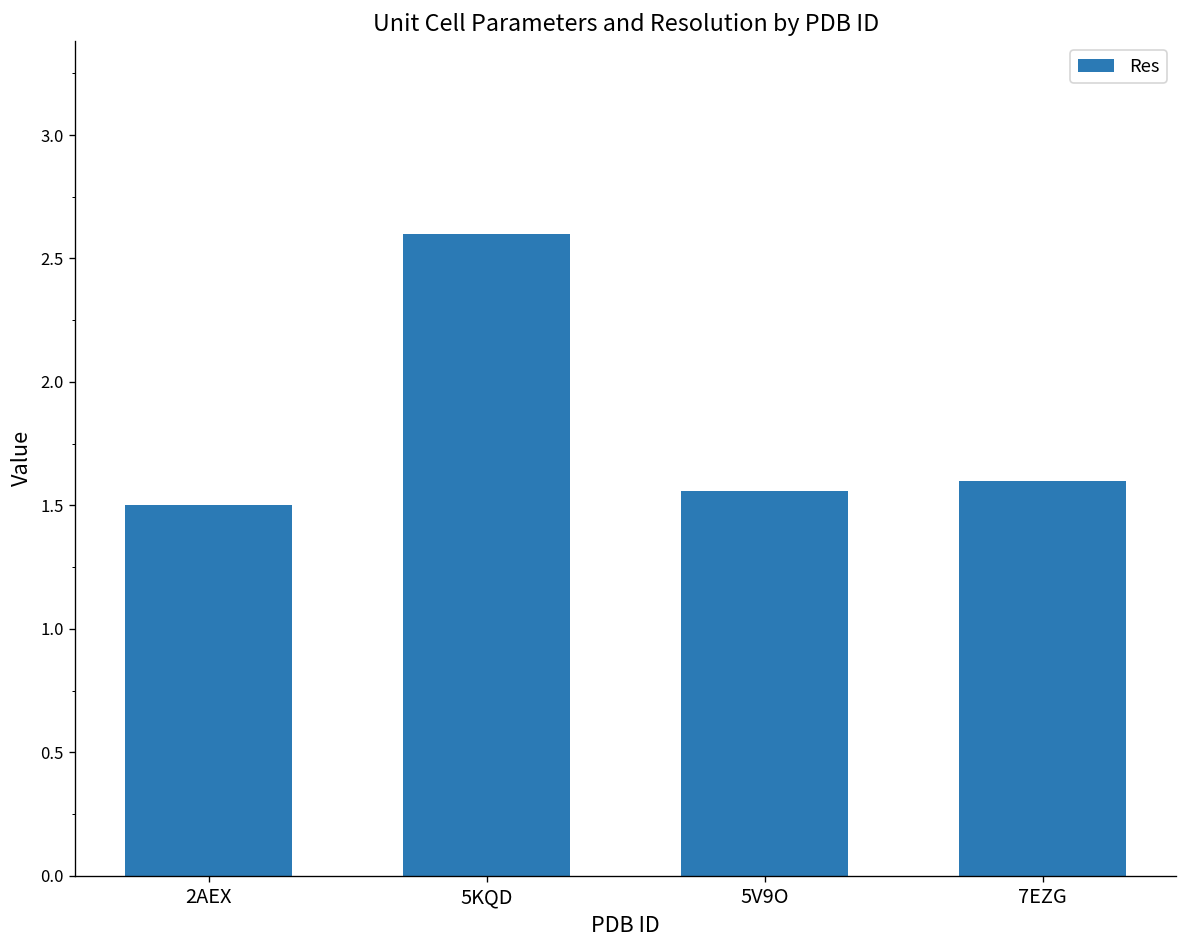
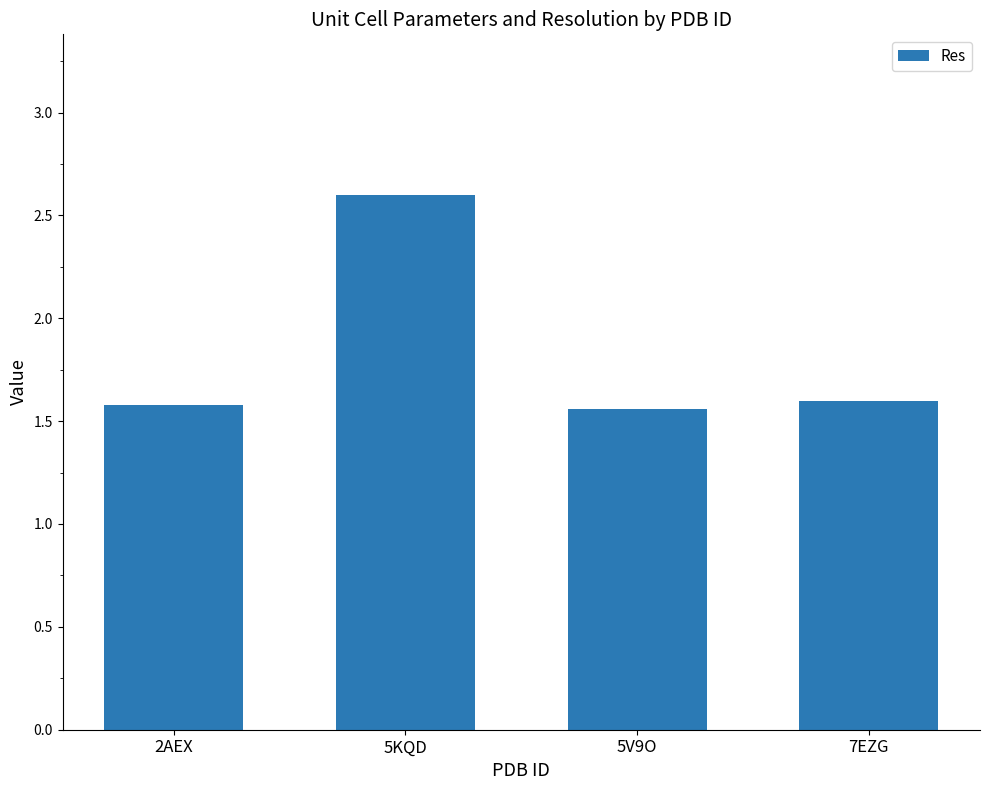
  {
-   "2AEX": 1.50,
+   "2AEX": 1.58,
    "5KQD": 2.60,
    "5V9O": 1.56,
    "7EZG": 1.60
  }
